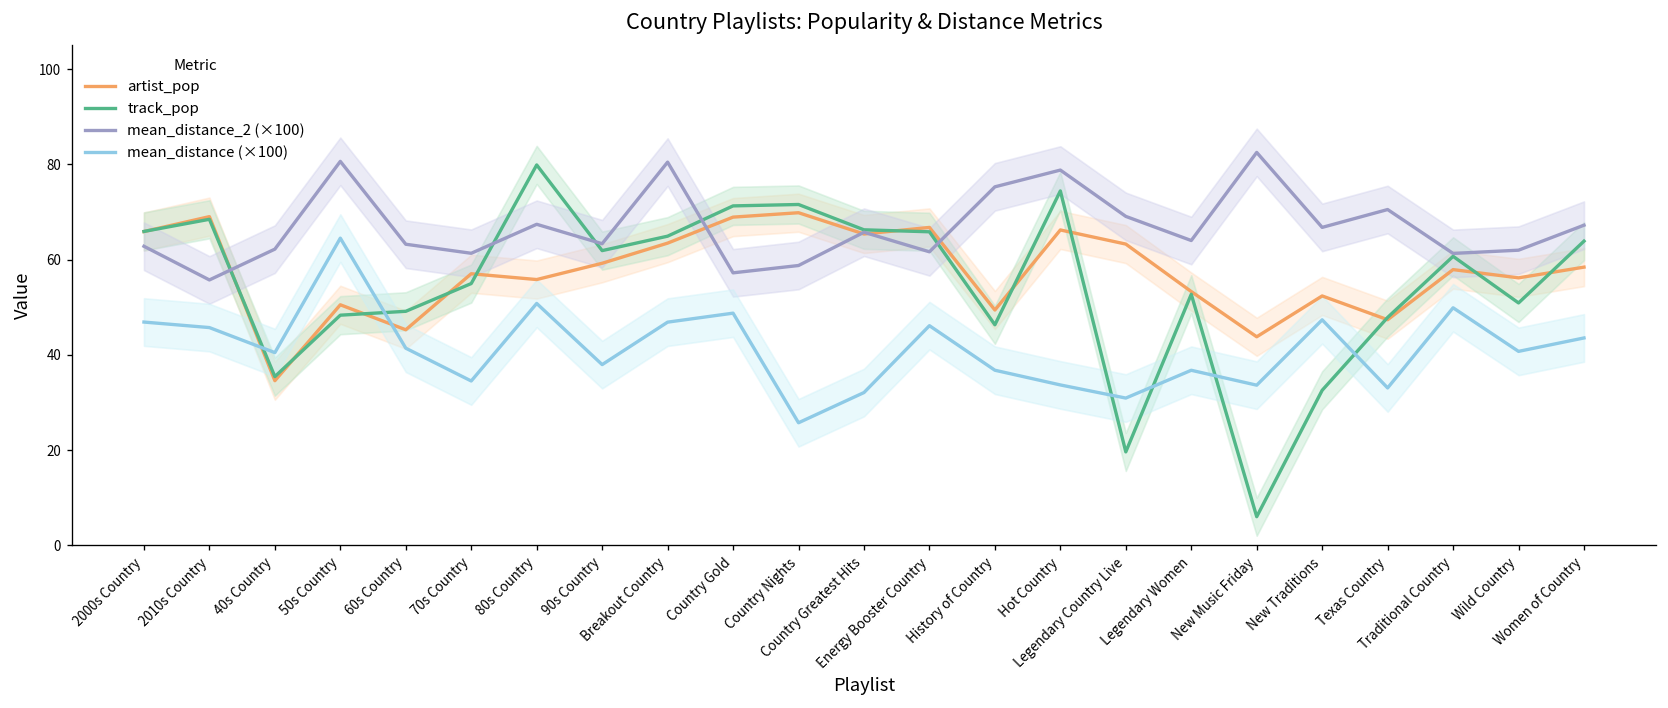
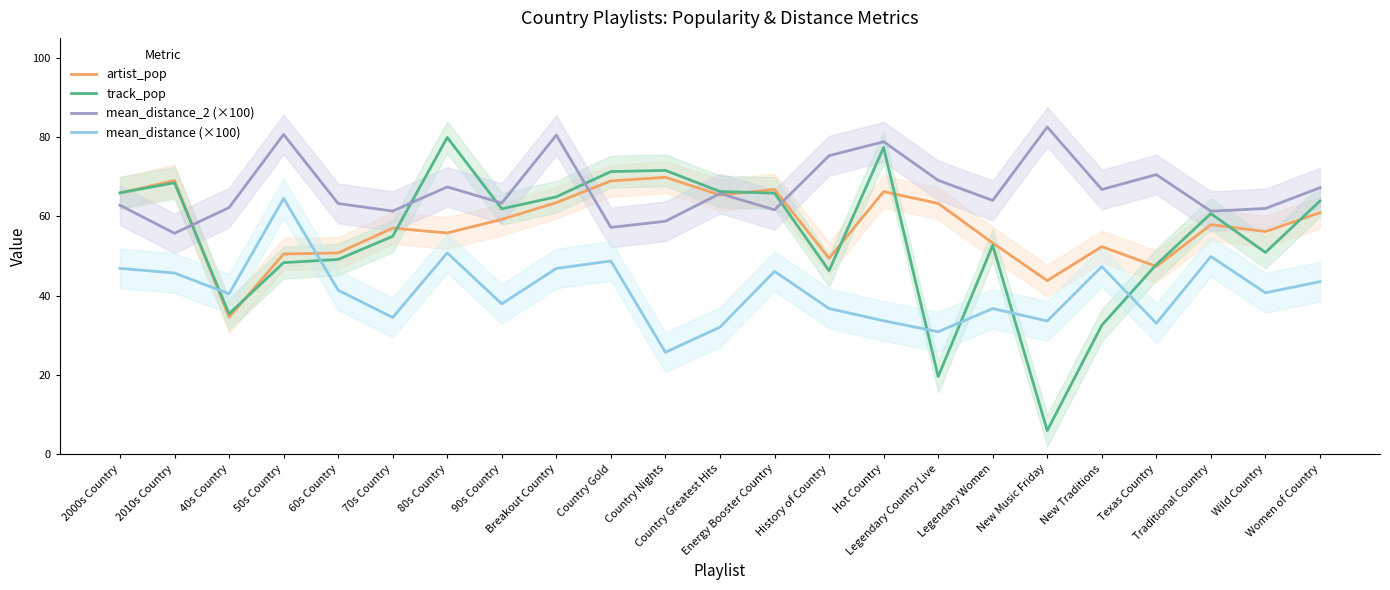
  {
    "artist_pop": {
      "40s Country": 35,
      "50s Country": 51,
-     "60s Country": 45,
+     "60s Country": 51,
      "70s Country": 57,
      "90s Country": 59,
      "Breakout Country": 63,
      "Country Gold": 69,
      "Country Nights": 70,
      "History of Country": 49,
      "Hot Country": 66,
      "Legendary Country Live": 63,
      "New Music Friday": 44,
      "Traditional Country": 58,
      "Wild Country": 56,
-     "Women of Country": 58
+     "Women of Country": 61
    },
    "track_pop": {
      "40s Country": 35,
      "50s Country": 48,
      "70s Country": 55,
      "80s Country": 80,
      "90s Country": 62,
      "Breakout Country": 65,
      "Country Gold": 71,
      "Country Nights": 72,
      "Energy Booster Country": 66,
      "History of Country": 46,
-     "Hot Country": 74,
+     "Hot Country": 77,
      "Legendary Country Live": 20,
      "New Music Friday": 6,
      "New Traditions": 33,
      "Wild Country": 51,
      "Women of Country": 64
    }
  }
